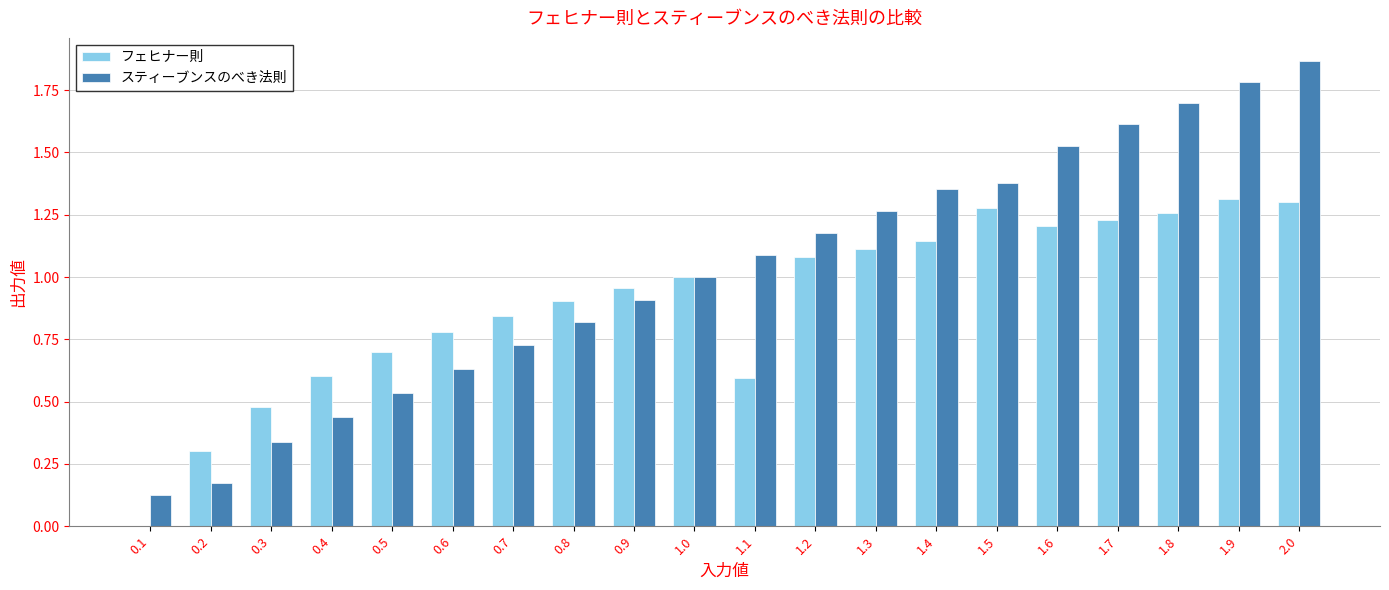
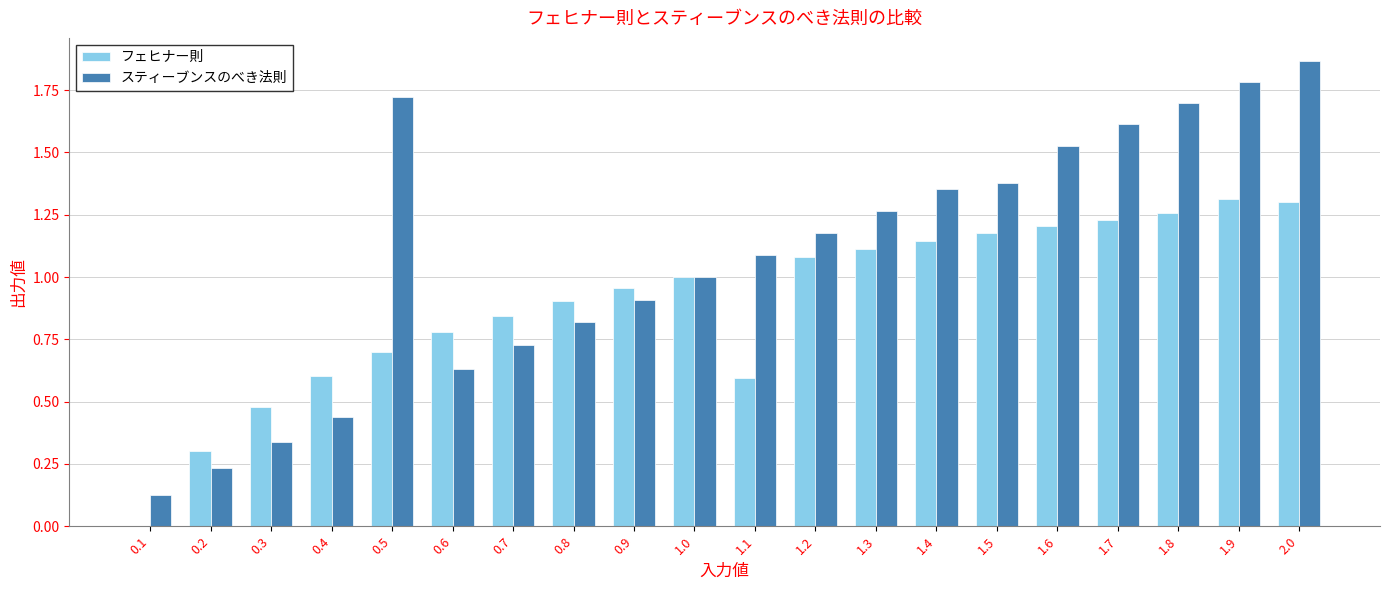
  {
    "フェヒナー則": {
      "0.1": 0.00,
      "0.2": 0.30,
      "0.3": 0.48,
      "0.4": 0.60,
      "0.5": 0.70,
      "0.6": 0.78,
      "0.7": 0.85,
      "0.8": 0.90,
      "0.9": 0.95,
      "1.0": 1.00,
      "1.1": 0.60,
      "1.2": 1.08,
      "1.3": 1.11,
      "1.4": 1.15,
-     "1.5": 1.28,
+     "1.5": 1.18,
      "1.6": 1.20,
      "1.7": 1.23,
      "1.8": 1.26,
      "1.9": 1.31,
      "2.0": 1.30
    },
    "スティーブンスのべき法則": {
      "0.1": 0.13,
-     "0.2": 0.17,
+     "0.2": 0.23,
      "0.3": 0.34,
      "0.4": 0.44,
-     "0.5": 0.54,
+     "0.5": 1.72,
      "0.6": 0.63,
      "0.7": 0.73,
      "0.8": 0.82,
      "0.9": 0.91,
      "1.0": 1.00,
      "1.1": 1.09,
      "1.2": 1.18,
      "1.3": 1.27,
      "1.4": 1.35,
      "1.5": 1.38,
      "1.6": 1.53,
      "1.7": 1.61,
      "1.8": 1.70,
      "1.9": 1.78,
      "2.0": 1.87
    }
  }
